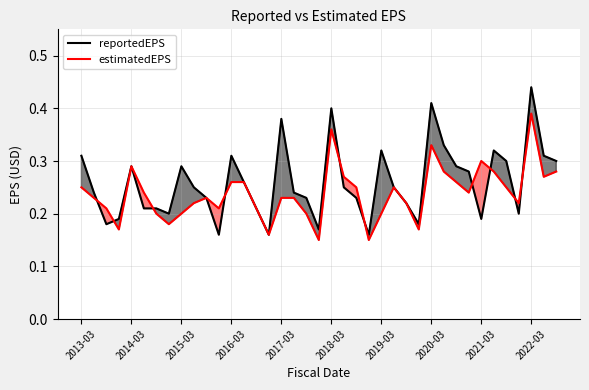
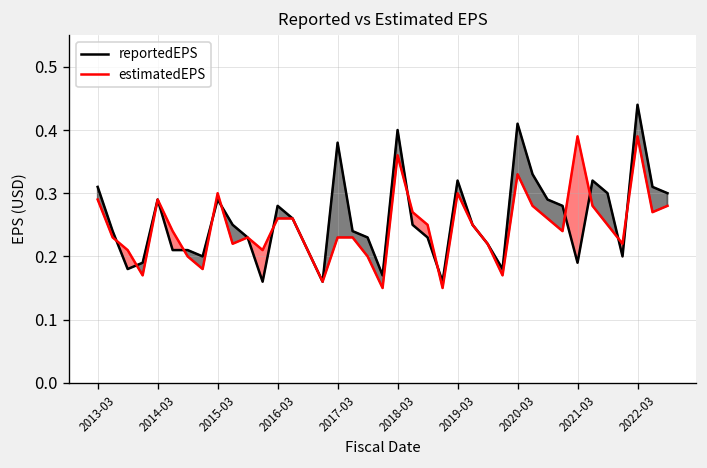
  {
    "reportedEPS": {
      "2013-03": 0.31,
      "2015-03": 0.29,
-     "2016-03": 0.31,
+     "2016-03": 0.28,
      "2017-03": 0.38,
      "2018-03": 0.40,
      "2019-03": 0.32,
      "2020-03": 0.41,
      "2021-03": 0.19,
      "2022-03": 0.44
    },
    "estimatedEPS": {
-     "2013-03": 0.25,
-     "2015-03": 0.2,
+     "2013-03": 0.29,
+     "2015-03": 0.3,
      "2016-03": 0.26,
      "2017-03": 0.23,
      "2018-03": 0.36,
-     "2019-03": 0.2,
+     "2019-03": 0.3,
      "2020-03": 0.33,
-     "2021-03": 0.30,
+     "2021-03": 0.39,
      "2022-03": 0.39
    }
  }
